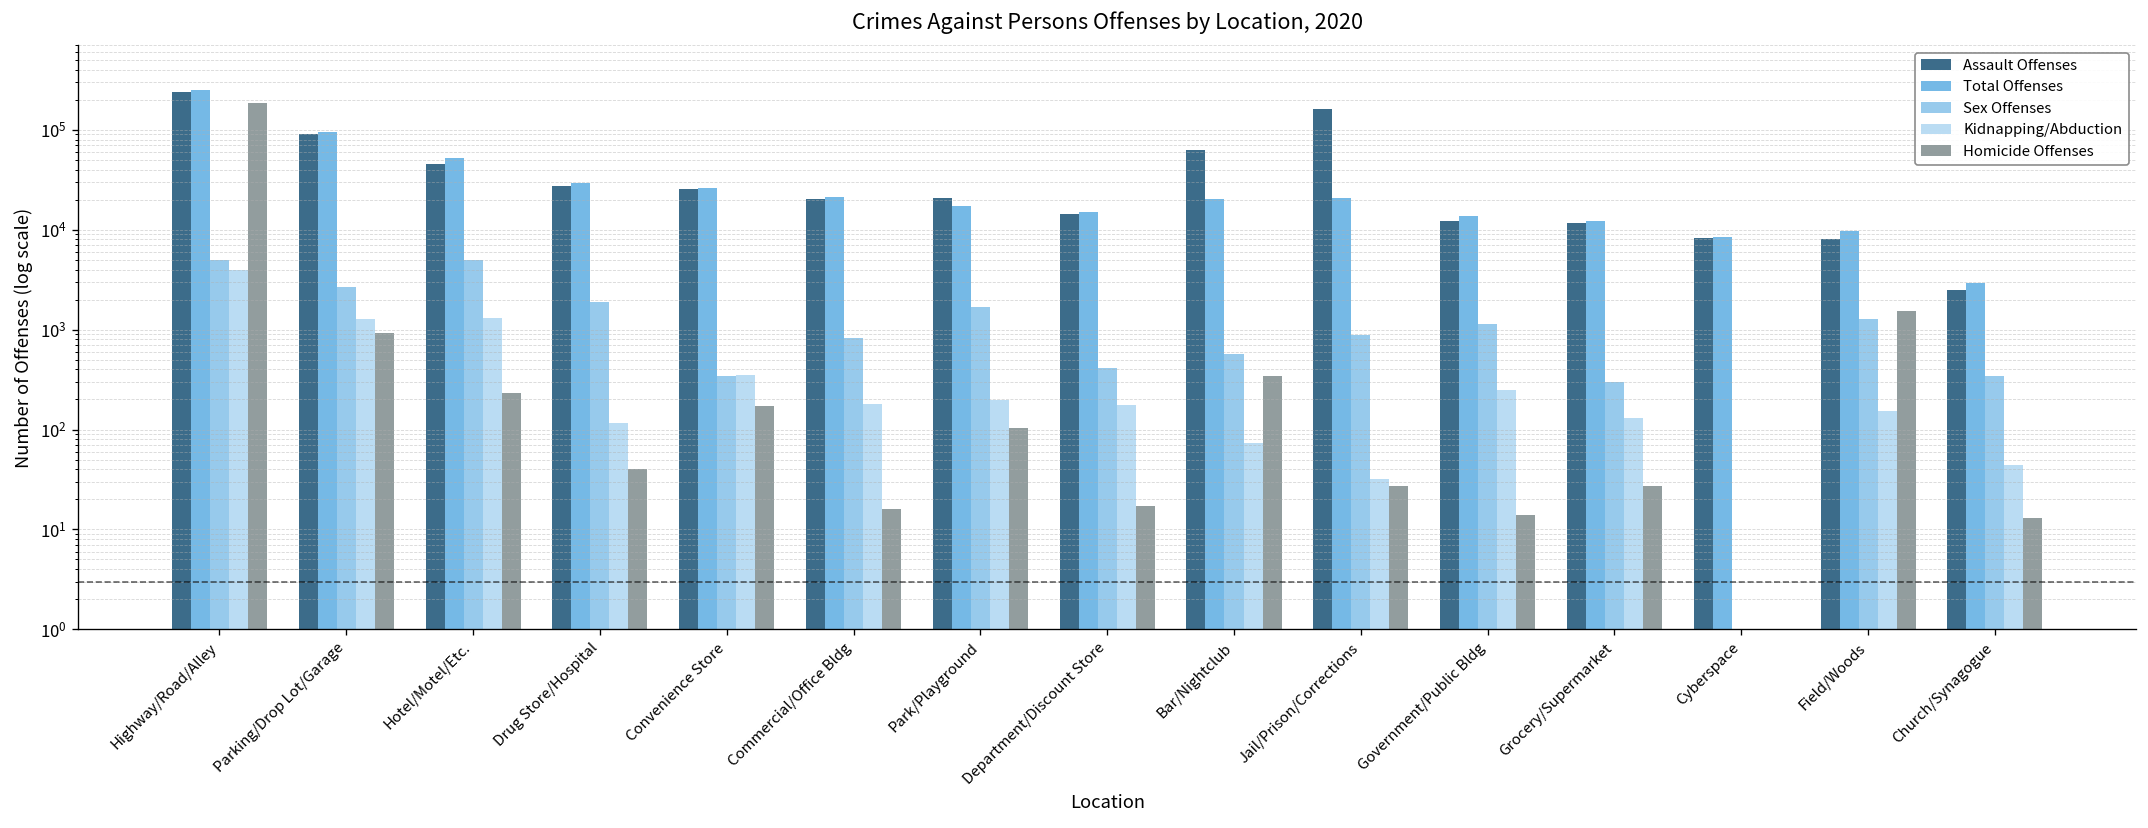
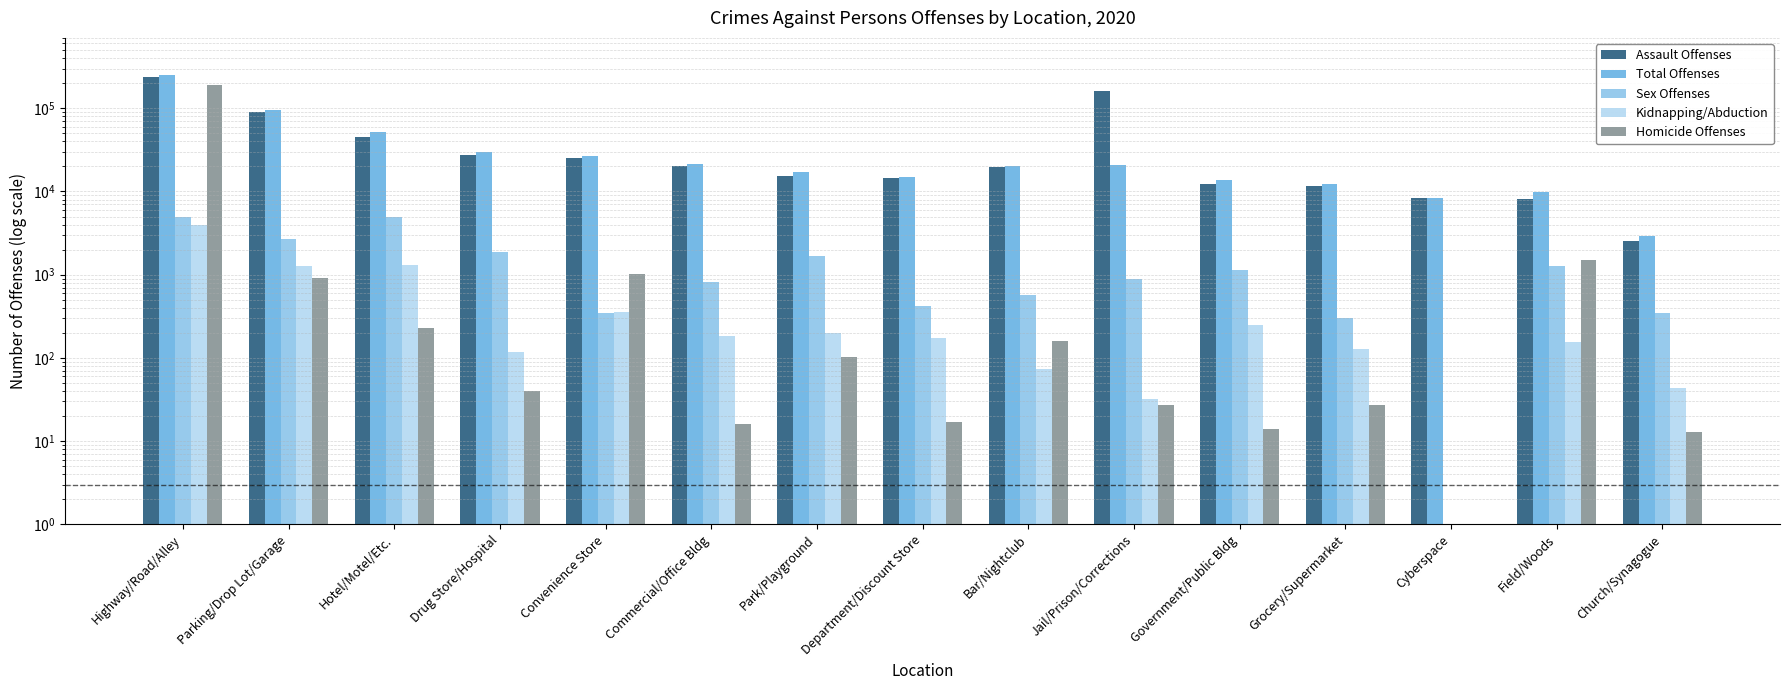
  {
    "Assault Offenses": {
      "Highway/Road/Alley": 240000,
      "Parking/Drop Lot/Garage": 90000,
      "Hotel/Motel/Etc.": 50000,
      "Drug Store/Hospital": 27000,
      "Convenience Store": 25000,
      "Commercial/Office Bldg": 20000,
-     "Park/Playground": 21000,
+     "Park/Playground": 15000,
      "Department/Discount Store": 14000,
-     "Bar/Nightclub": 60000,
+     "Bar/Nightclub": 19000,
      "Jail/Prison/Corrections": 160000,
      "Government/Public Bldg": 12000,
      "Grocery/Supermarket": 12000,
      "Cyberspace": 8000,
      "Field/Woods": 8000,
      "Church/Synagogue": 2500
    },
    "Homicide Offenses": {
      "Highway/Road/Alley": 190000,
      "Parking/Drop Lot/Garage": 900,
      "Hotel/Motel/Etc.": 230,
      "Drug Store/Hospital": 40,
-     "Convenience Store": 170,
+     "Convenience Store": 1000,
      "Commercial/Office Bldg": 16,
      "Park/Playground": 100,
      "Department/Discount Store": 17,
-     "Bar/Nightclub": 340,
+     "Bar/Nightclub": 160,
      "Jail/Prison/Corrections": 27,
      "Government/Public Bldg": 14,
      "Grocery/Supermarket": 27,
      "Field/Woods": 1500,
      "Church/Synagogue": 13
    }
  }
